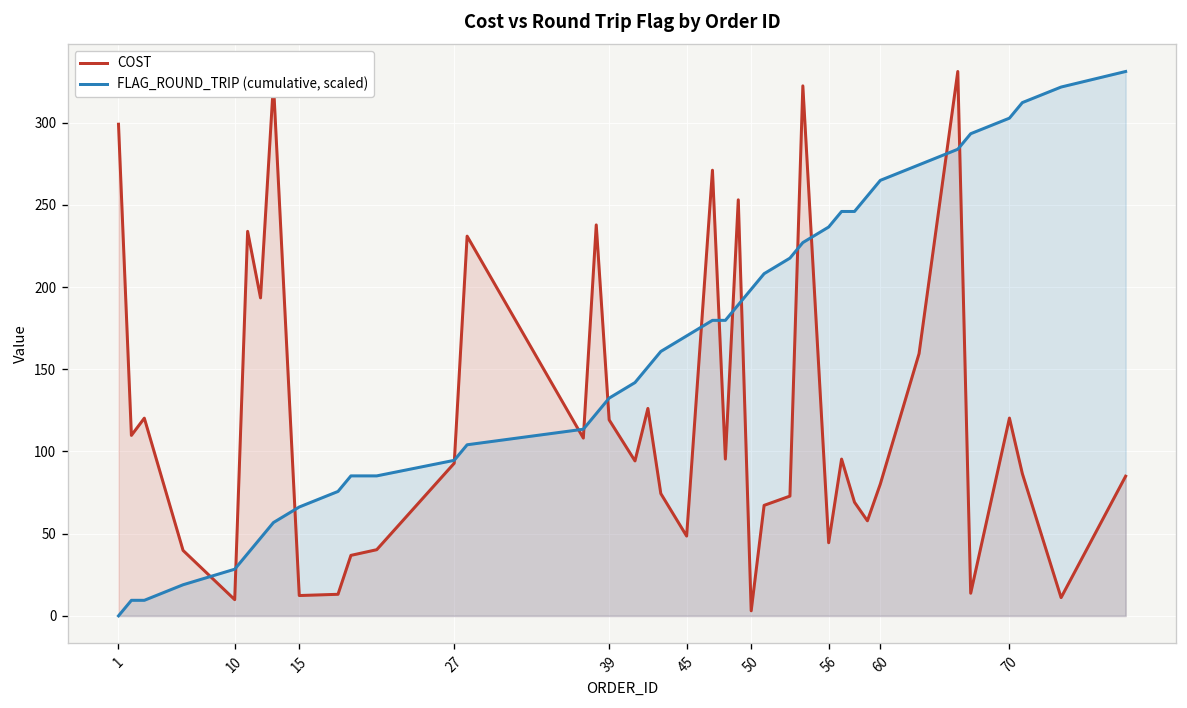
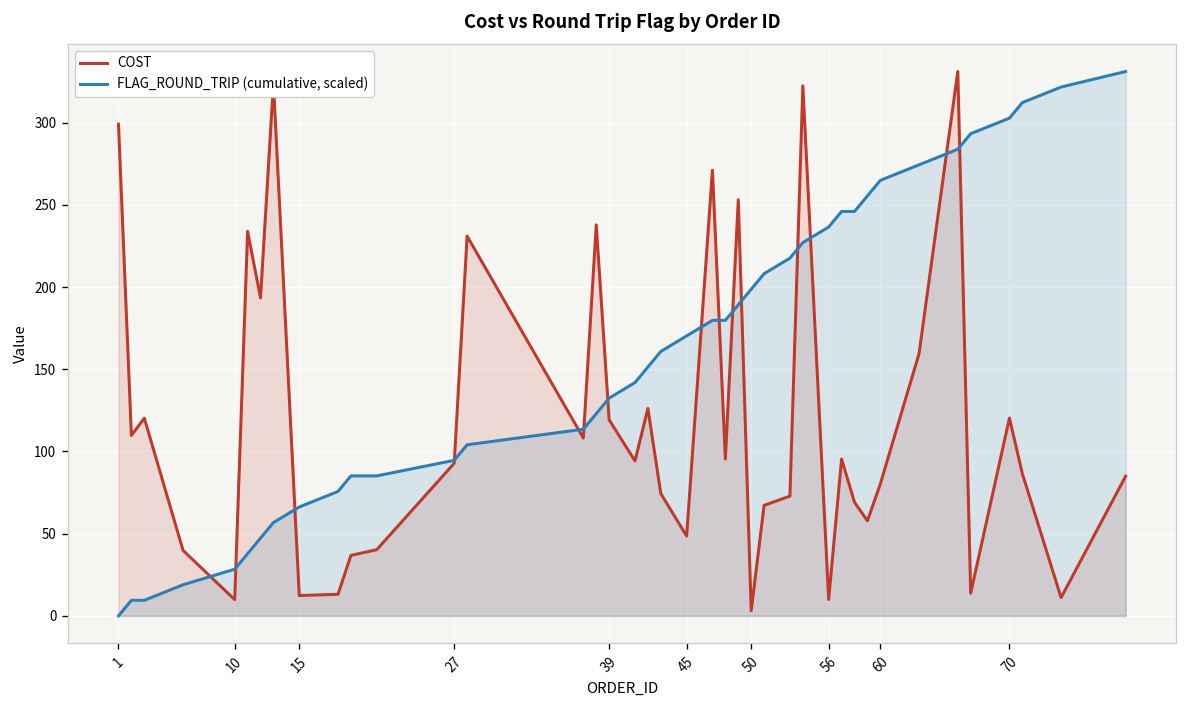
  {
    "COST": {
      "1": 299,
      "10": 10,
      "15": 12,
      "39": 119,
      "45": 49,
      "50": 3,
-     "56": 44,
+     "56": 10,
      "60": 80,
      "70": 120
    },
    "FLAG_ROUND_TRIP (cumulative, scaled)": {
      "1": 0,
      "10": 28,
      "15": 66,
      "39": 132,
      "45": 170,
      "50": 199,
      "56": 236,
      "60": 265,
      "70": 303
    }
  }
